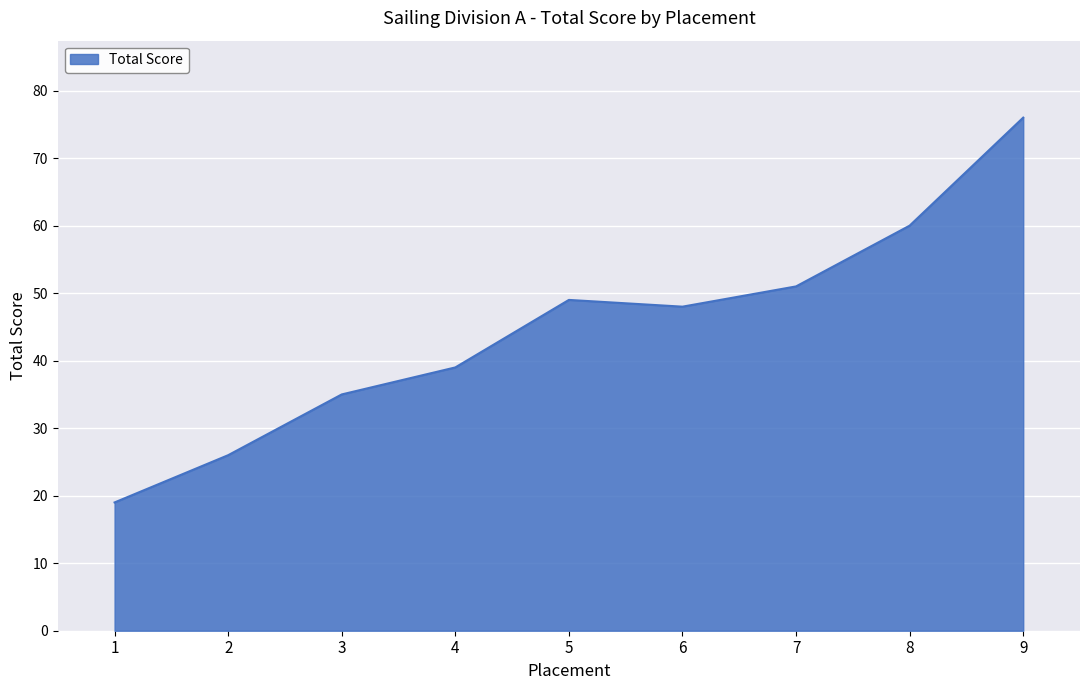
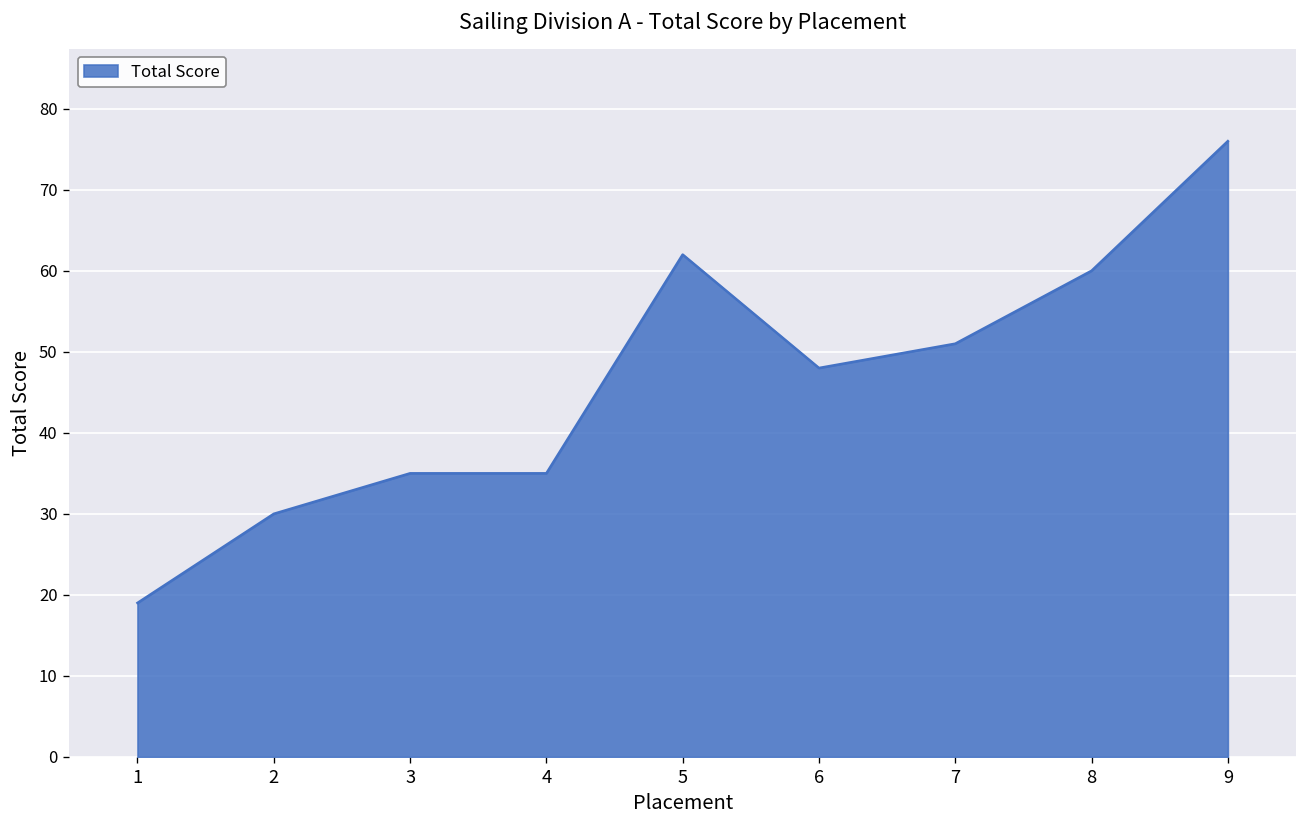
  {
    "1": 19,
-   "2": 26,
+   "2": 30,
    "3": 35,
-   "4": 39,
-   "5": 49,
+   "4": 35,
+   "5": 62,
    "6": 48,
    "7": 51,
    "8": 60,
    "9": 76
  }
